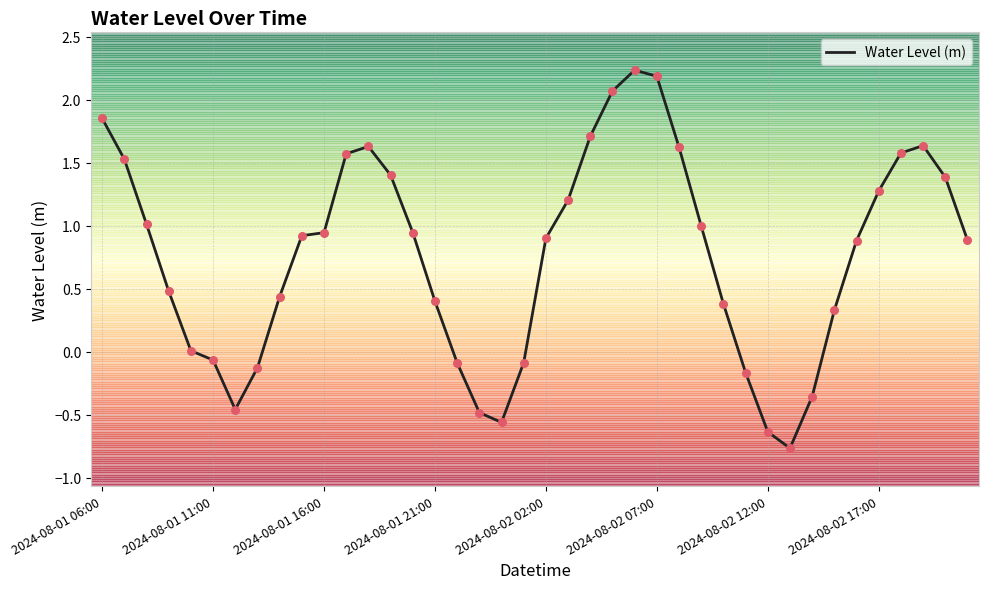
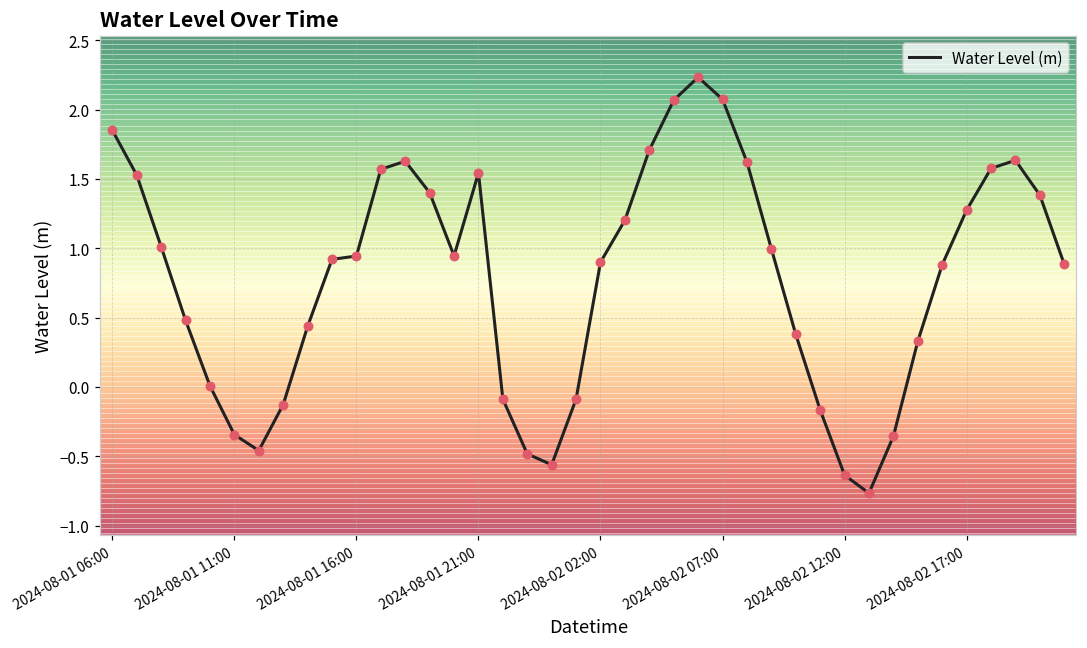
  {
    "2024-08-01 06:00": 1.85,
-   "2024-08-01 11:00": -0.07,
+   "2024-08-01 11:00": -0.34,
    "2024-08-01 16:00": 0.94,
-   "2024-08-01 21:00": 0.40,
+   "2024-08-01 21:00": 1.54,
    "2024-08-02 02:00": 0.90,
-   "2024-08-02 07:00": 2.18,
+   "2024-08-02 07:00": 2.07,
    "2024-08-02 12:00": -0.64,
    "2024-08-02 17:00": 1.28
  }
